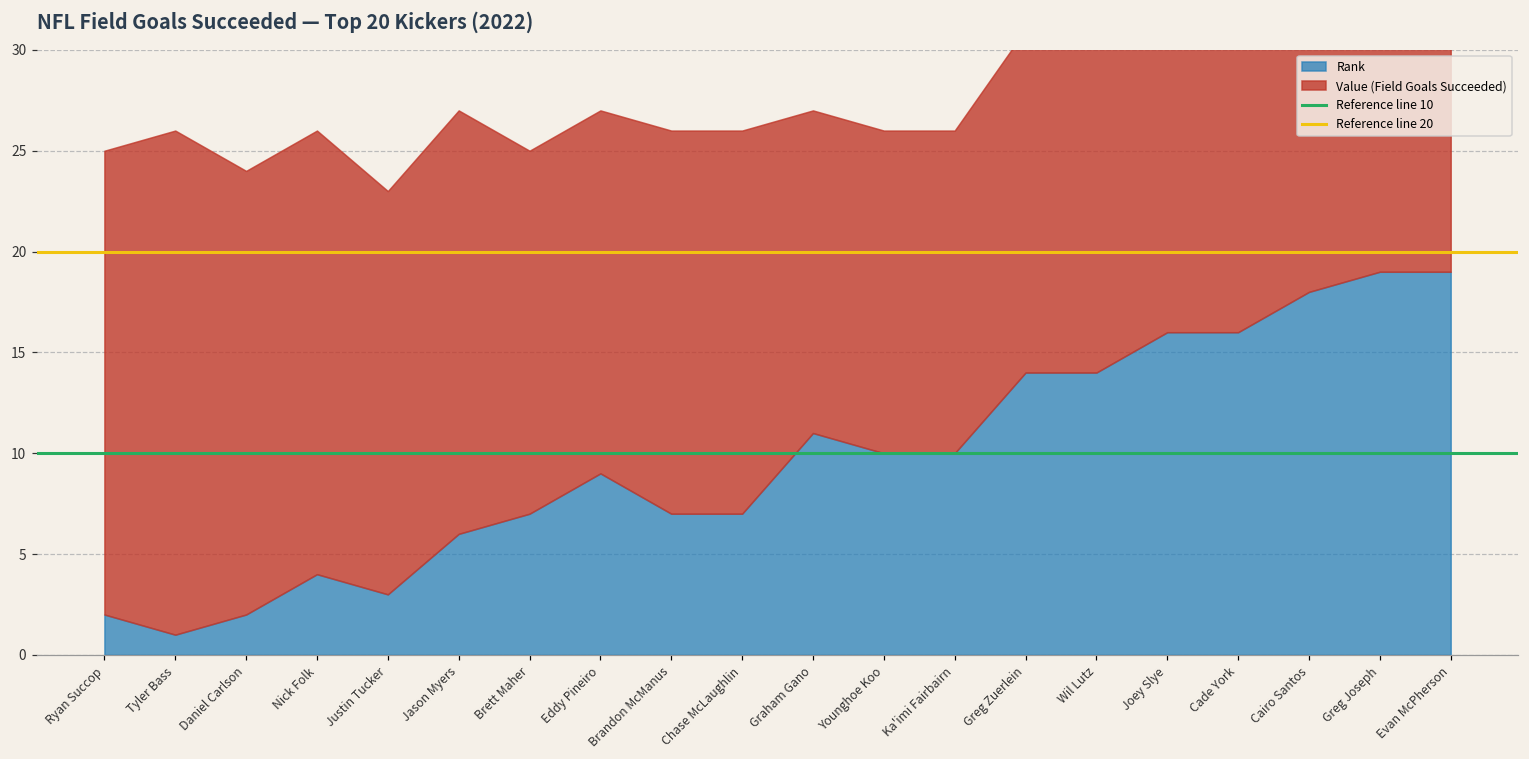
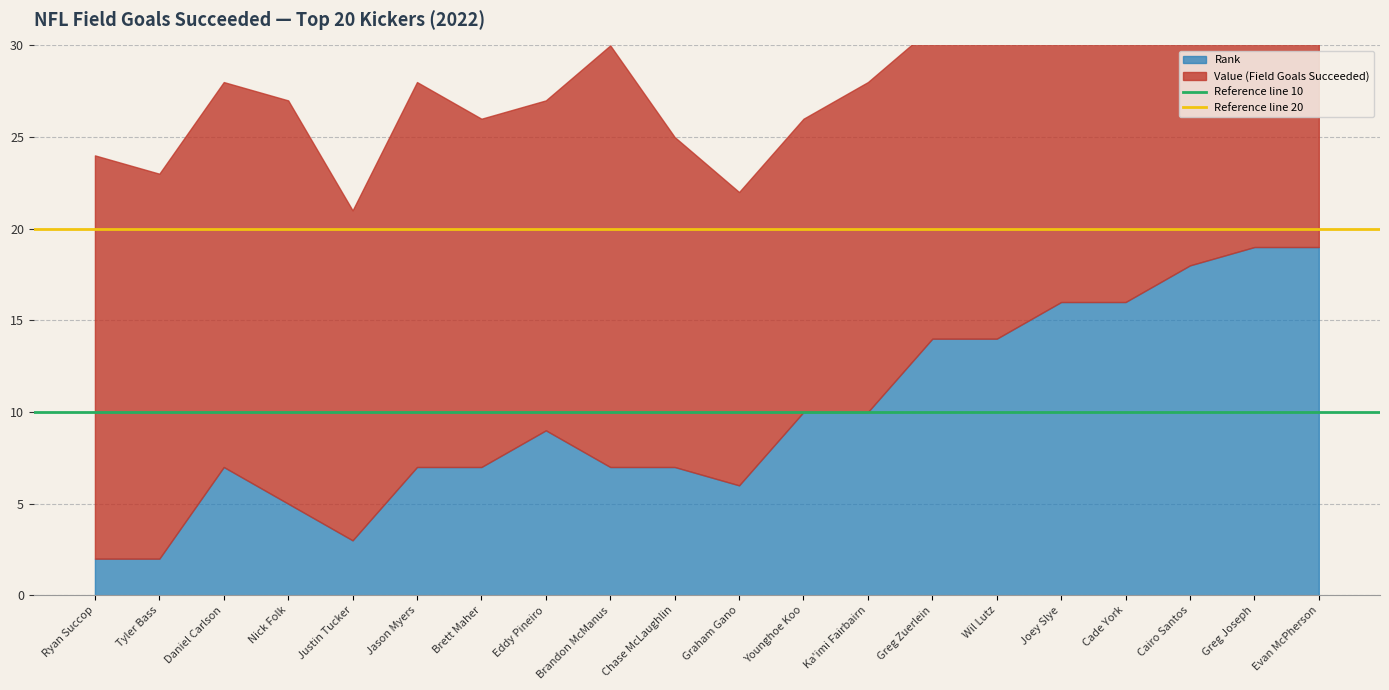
  {
    "Rank": {
      "Ryan Succop": 2,
-     "Tyler Bass": 1,
-     "Daniel Carlson": 2,
-     "Nick Folk": 4,
+     "Tyler Bass": 2,
+     "Daniel Carlson": 7,
+     "Nick Folk": 5,
      "Justin Tucker": 3,
-     "Jason Myers": 6,
+     "Jason Myers": 7,
      "Brett Maher": 7,
      "Eddy Pineiro": 9,
      "Brandon McManus": 7,
      "Chase McLaughlin": 7,
-     "Graham Gano": 11,
+     "Graham Gano": 6,
      "Younghoe Koo": 10,
      "Ka'imi Fairbairn": 10,
      "Greg Zuerlein": 14,
      "Wil Lutz": 14,
      "Joey Slye": 16,
      "Cade York": 16,
      "Cairo Santos": 18,
      "Greg Joseph": 19,
      "Evan McPherson": 19
    },
    "Value (Field Goals Succeeded)": {
-     "Ryan Succop": 23,
-     "Tyler Bass": 25,
-     "Daniel Carlson": 22,
+     "Ryan Succop": 22,
+     "Tyler Bass": 21,
+     "Daniel Carlson": 21,
      "Nick Folk": 22,
-     "Justin Tucker": 20,
+     "Justin Tucker": 18,
      "Jason Myers": 21,
-     "Brett Maher": 18,
+     "Brett Maher": 19,
      "Eddy Pineiro": 18,
-     "Brandon McManus": 19,
-     "Chase McLaughlin": 19,
+     "Brandon McManus": 23,
+     "Chase McLaughlin": 18,
      "Graham Gano": 16,
      "Younghoe Koo": 16,
-     "Ka'imi Fairbairn": 16
+     "Ka'imi Fairbairn": 18
    }
  }
